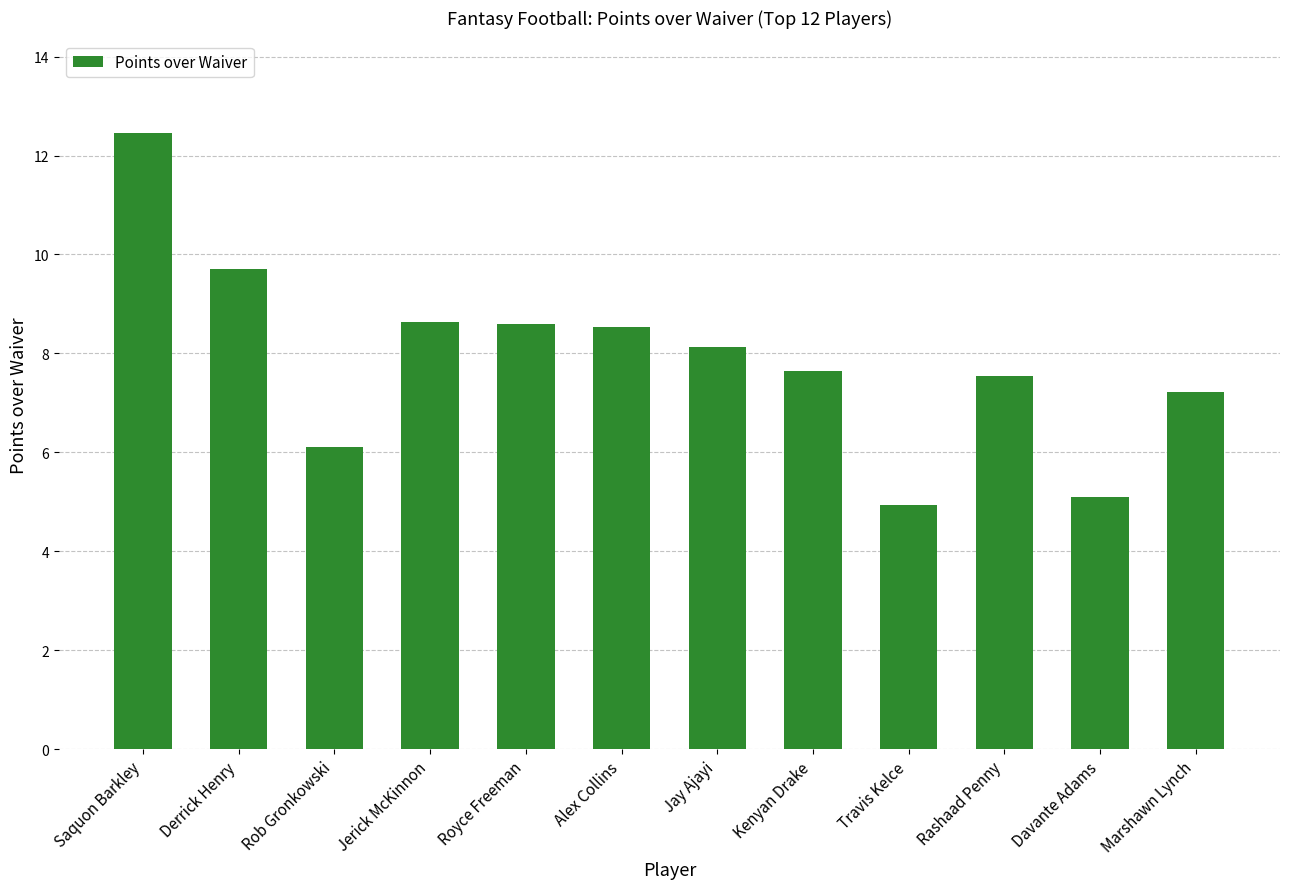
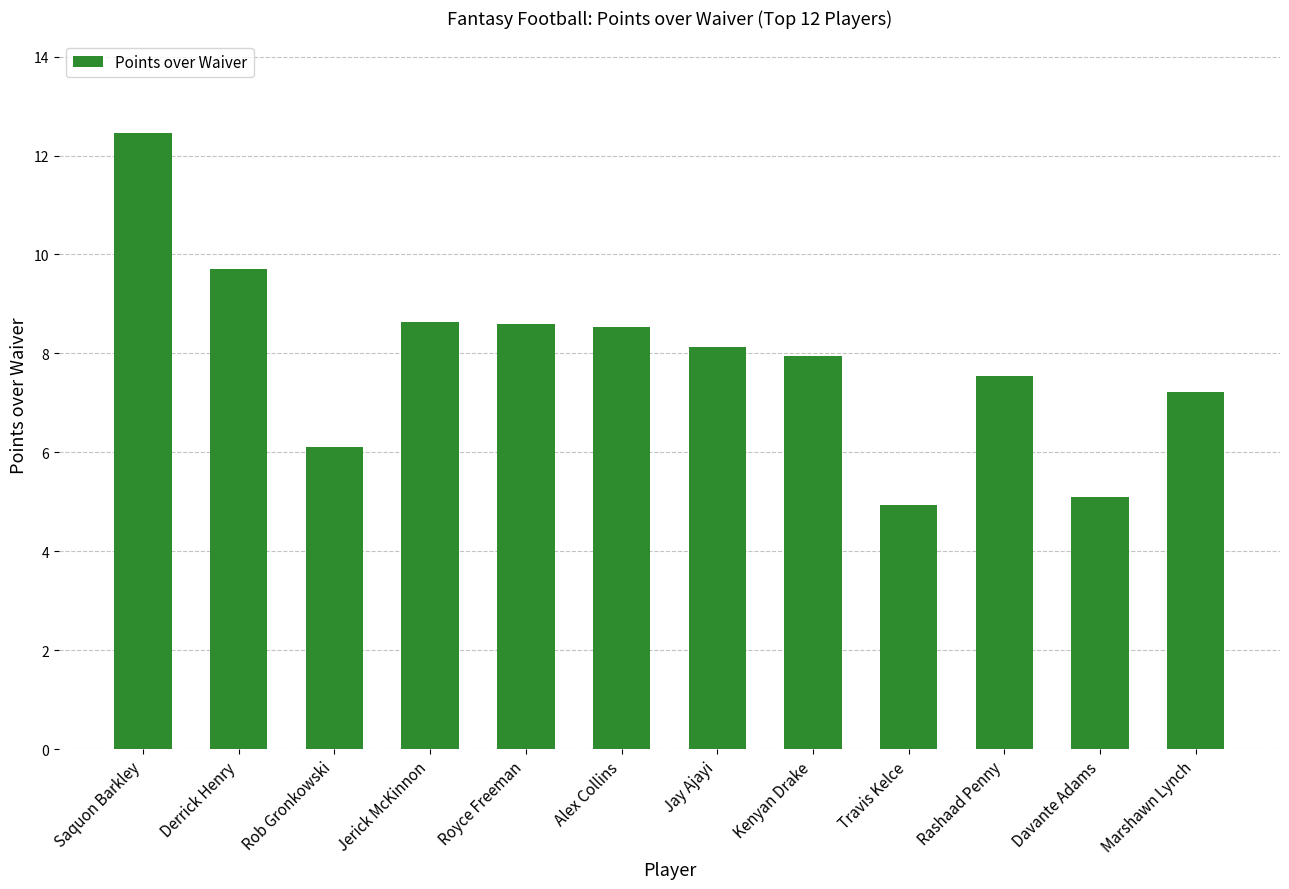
  {
    "Saquon Barkley": 12.5,
    "Derrick Henry": 9.7,
    "Rob Gronkowski": 6.1,
    "Jerick McKinnon": 8.6,
    "Royce Freeman": 8.6,
    "Alex Collins": 8.5,
    "Jay Ajayi": 8.1,
-   "Kenyan Drake": 7.6,
+   "Kenyan Drake": 8.0,
    "Travis Kelce": 4.9,
    "Rashaad Penny": 7.5,
    "Davante Adams": 5.1,
    "Marshawn Lynch": 7.2
  }
